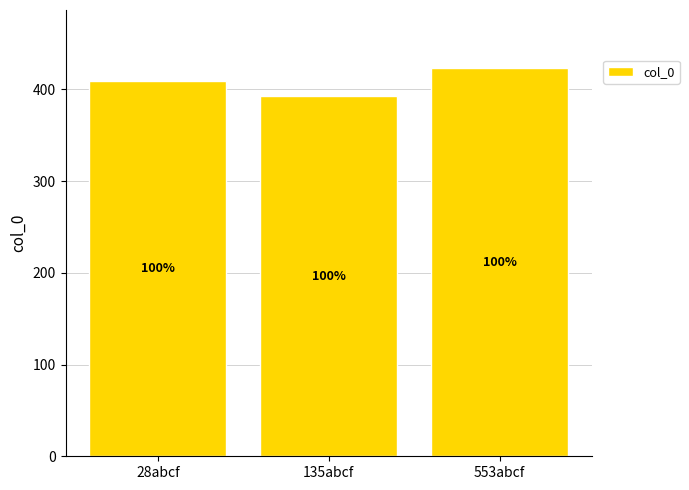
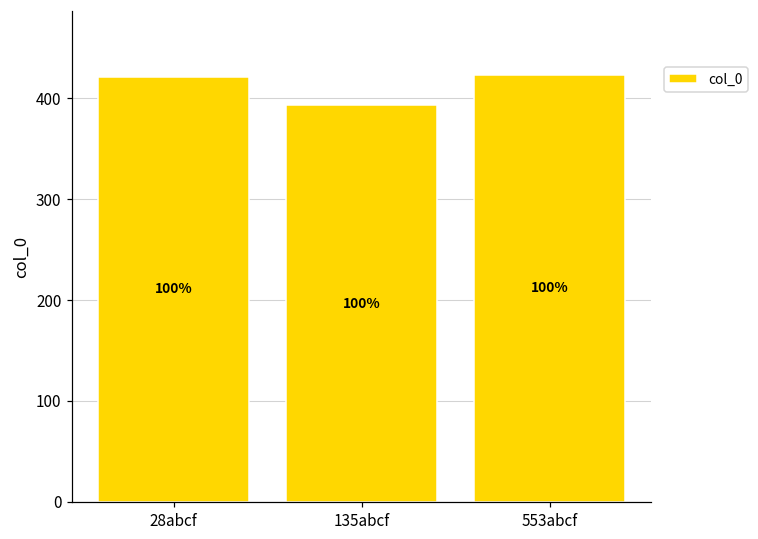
  {
-   "28abcf": 410
+   "28abcf": 420
  }
